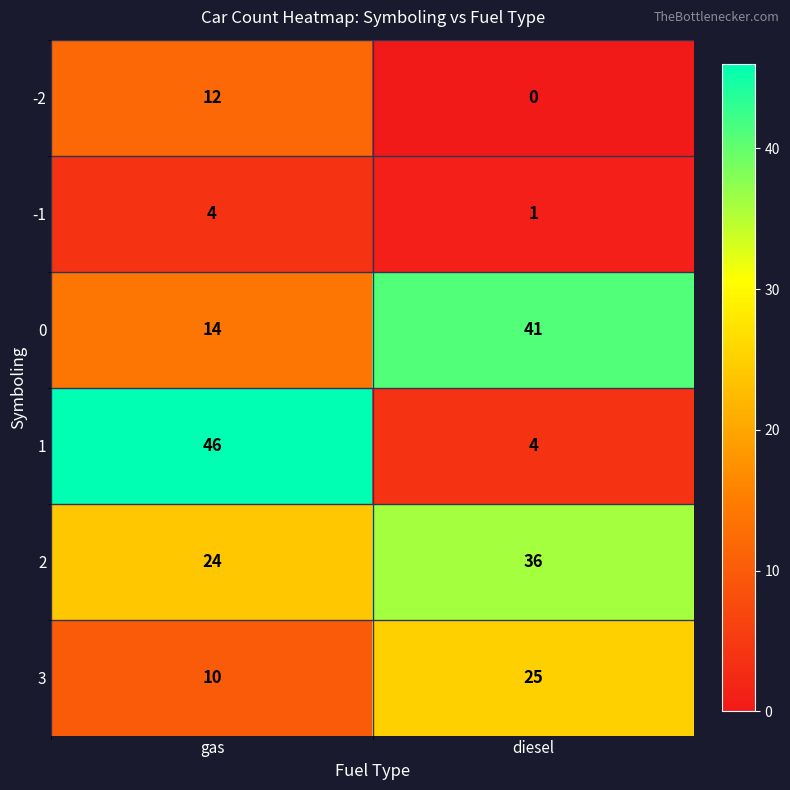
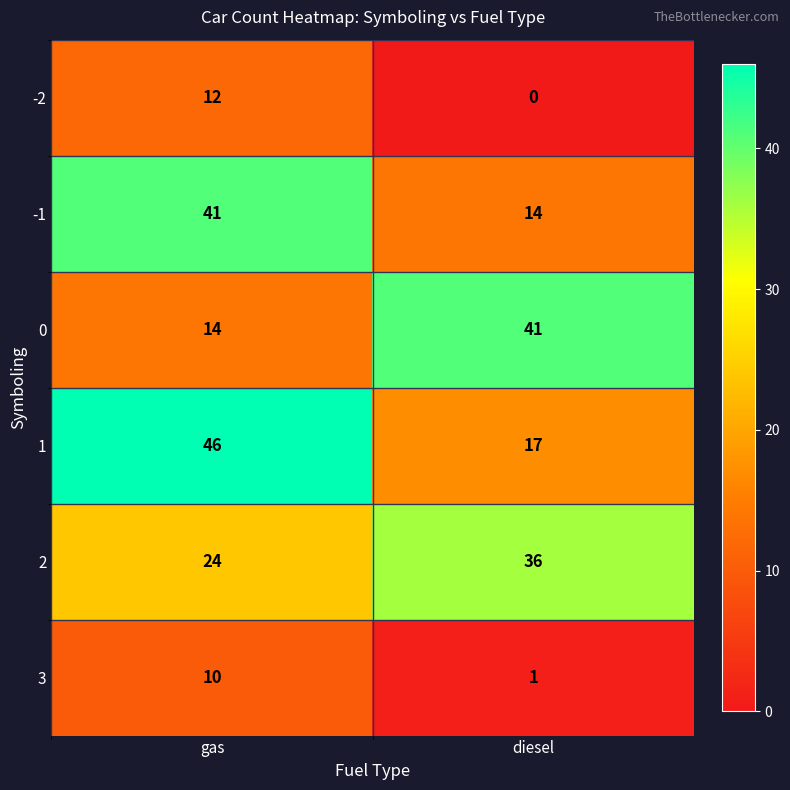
  {
    "-2": {
      "gas": 12,
      "diesel": 0
    },
    "-1": {
-     "gas": 4,
-     "diesel": 1
+     "gas": 41,
+     "diesel": 14
    },
    "0": {
      "gas": 14,
      "diesel": 41
    },
    "1": {
      "gas": 46,
-     "diesel": 4
+     "diesel": 17
    },
    "2": {
      "gas": 24,
      "diesel": 36
    },
    "3": {
      "gas": 10,
-     "diesel": 25
+     "diesel": 1
    }
  }
